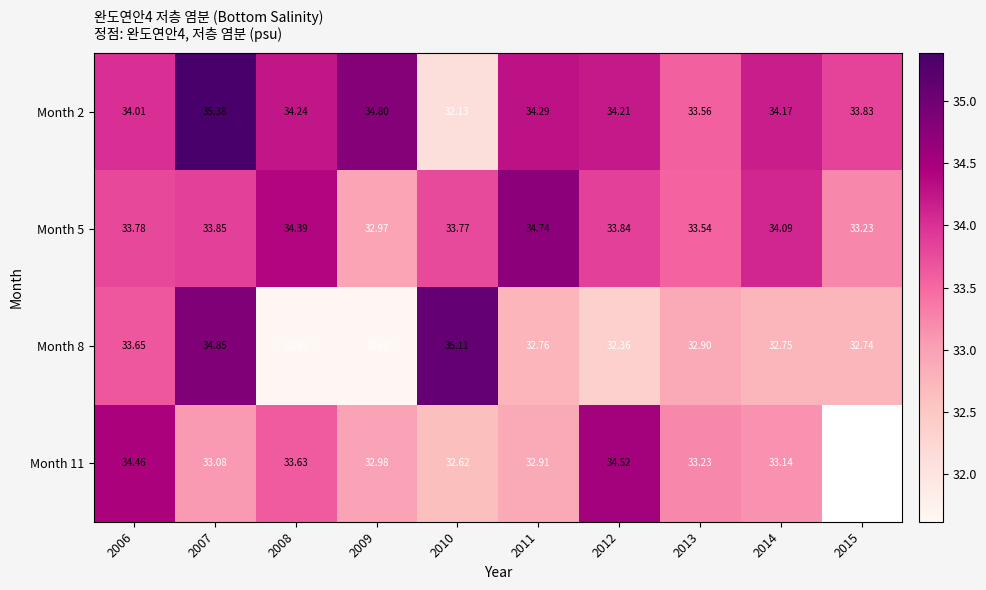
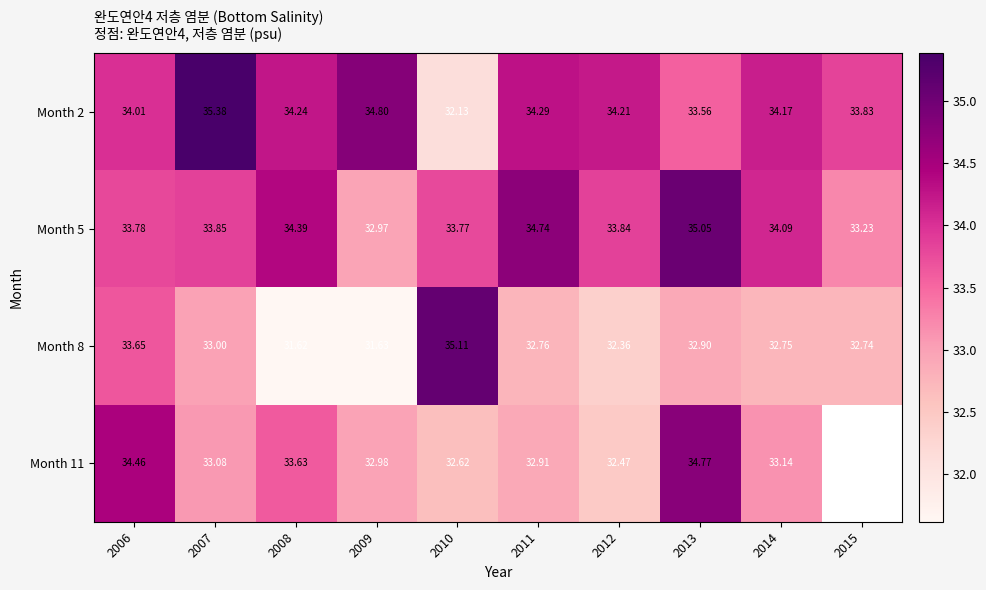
  {
    "Month 2": {
      "2006": 34.01,
      "2007": 35.38,
      "2008": 34.24,
      "2009": 34.80,
      "2011": 34.29,
      "2012": 34.21,
      "2013": 33.56,
      "2014": 34.17,
      "2015": 33.83
    },
    "Month 5": {
      "2006": 33.78,
      "2007": 33.85,
      "2008": 34.39,
      "2009": 32.97,
      "2010": 33.77,
      "2011": 34.74,
      "2012": 33.84,
-     "2013": 33.54,
+     "2013": 35.05,
      "2014": 34.09,
      "2015": 33.23
    },
    "Month 8": {
      "2006": 33.65,
-     "2007": 34.85,
+     "2007": 33.00,
      "2010": 35.11,
      "2011": 32.76,
      "2012": 32.36,
      "2013": 32.90,
      "2014": 32.75,
      "2015": 32.74
    },
    "Month 11": {
      "2006": 34.46,
      "2007": 33.08,
      "2008": 33.63,
      "2009": 32.98,
      "2010": 32.62,
      "2011": 32.91,
-     "2012": 34.52,
-     "2013": 33.23,
+     "2012": 32.47,
+     "2013": 34.77,
      "2014": 33.14
    }
  }
